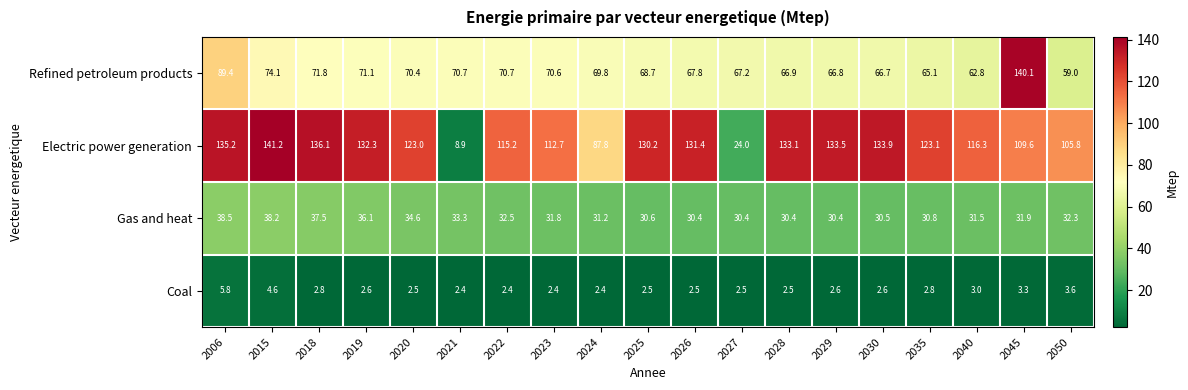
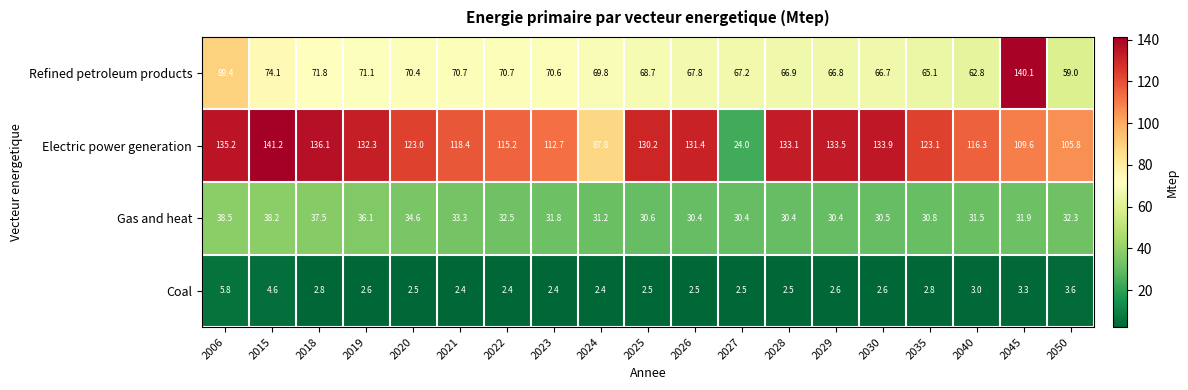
  {
    "Refined petroleum products": {
      "2006": 89.4,
      "2015": 74.1,
      "2018": 71.8,
      "2019": 71.1,
      "2020": 70.4,
      "2021": 70.7,
      "2022": 70.7,
      "2023": 70.6,
      "2024": 69.8,
      "2025": 68.7,
      "2026": 67.8,
      "2027": 67.2,
      "2028": 66.9,
      "2029": 66.8,
      "2030": 66.7,
      "2035": 65.1,
      "2040": 62.8,
      "2045": 140.1,
      "2050": 59.0
    },
    "Electric power generation": {
      "2006": 135.2,
      "2015": 141.2,
      "2018": 136.1,
      "2019": 132.3,
      "2020": 123.0,
-     "2021": 8.9,
+     "2021": 118.4,
      "2022": 115.2,
      "2023": 112.7,
      "2024": 87.8,
      "2025": 130.2,
      "2026": 131.4,
      "2027": 24.0,
      "2028": 133.1,
      "2029": 133.5,
      "2030": 133.9,
      "2035": 123.1,
      "2040": 116.3,
      "2045": 109.6,
      "2050": 105.8
    },
    "Gas and heat": {
      "2006": 38.5,
      "2015": 38.2,
      "2018": 37.5,
      "2019": 36.1,
      "2020": 34.6,
      "2021": 33.3,
      "2022": 32.5,
      "2023": 31.8,
      "2024": 31.2,
      "2025": 30.6,
      "2026": 30.4,
      "2027": 30.4,
      "2028": 30.4,
      "2029": 30.4,
      "2030": 30.5,
      "2035": 30.8,
      "2040": 31.5,
      "2045": 31.9,
      "2050": 32.3
    },
    "Coal": {
      "2006": 5.8,
      "2015": 4.6,
      "2018": 2.8,
      "2019": 2.6,
      "2020": 2.5,
      "2021": 2.4,
      "2022": 2.4,
      "2023": 2.4,
      "2024": 2.4,
      "2025": 2.5,
      "2026": 2.5,
      "2027": 2.5,
      "2028": 2.5,
      "2029": 2.6,
      "2030": 2.6,
      "2035": 2.8,
      "2040": 3.0,
      "2045": 3.3,
      "2050": 3.6
    }
  }
